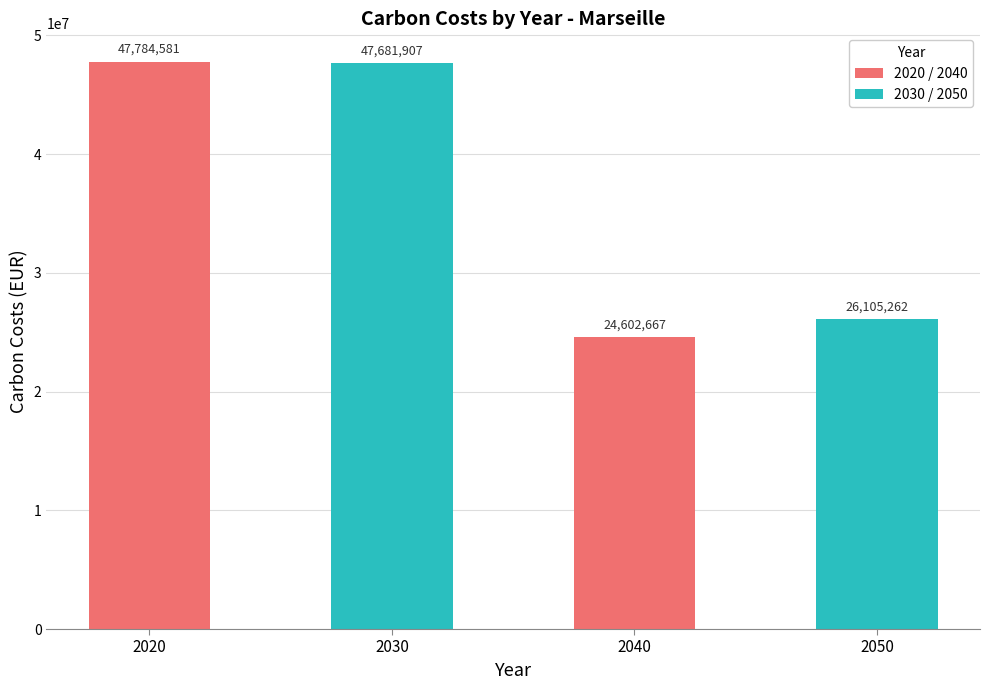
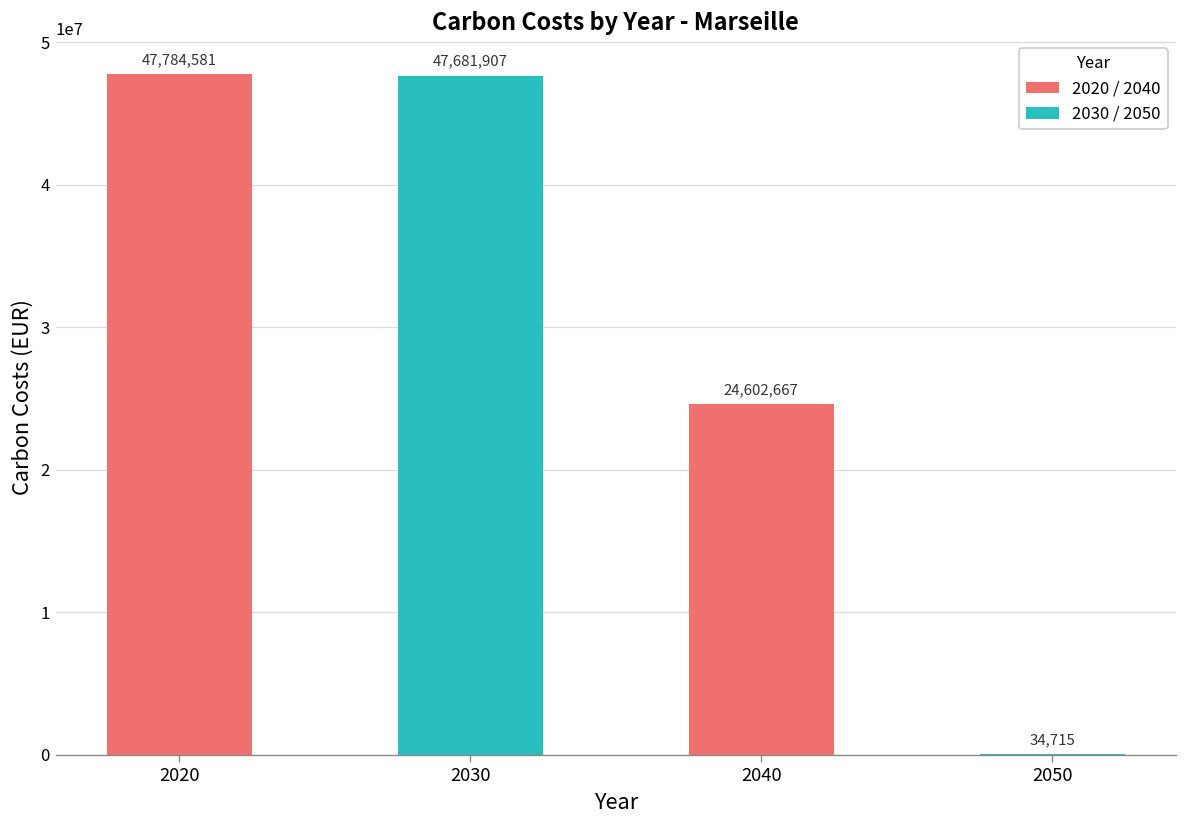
  {
    "2020": "47,784,581",
    "2030": "47,681,907",
    "2040": "24,602,667",
-   "2050": "26,105,262"
+   "2050": "34,715"
  }
